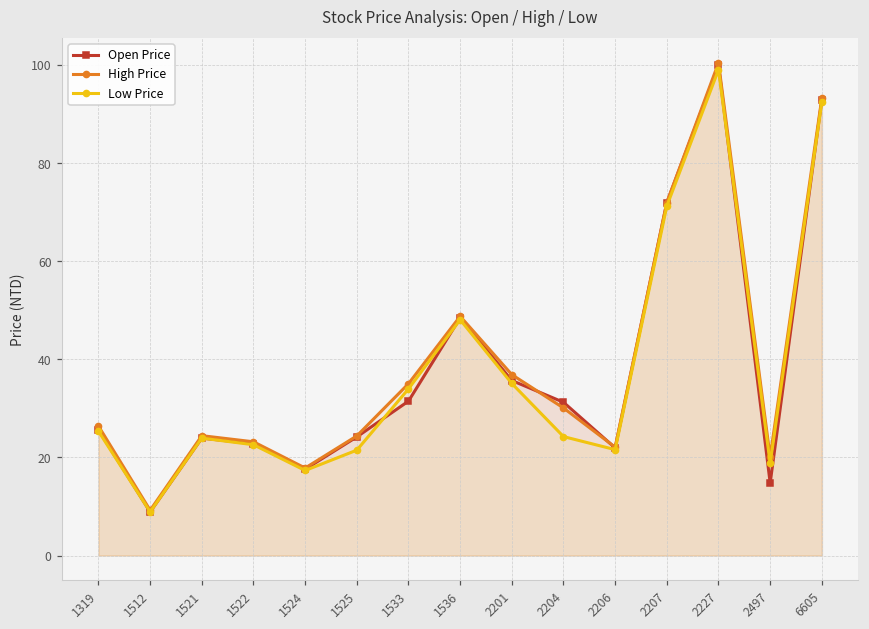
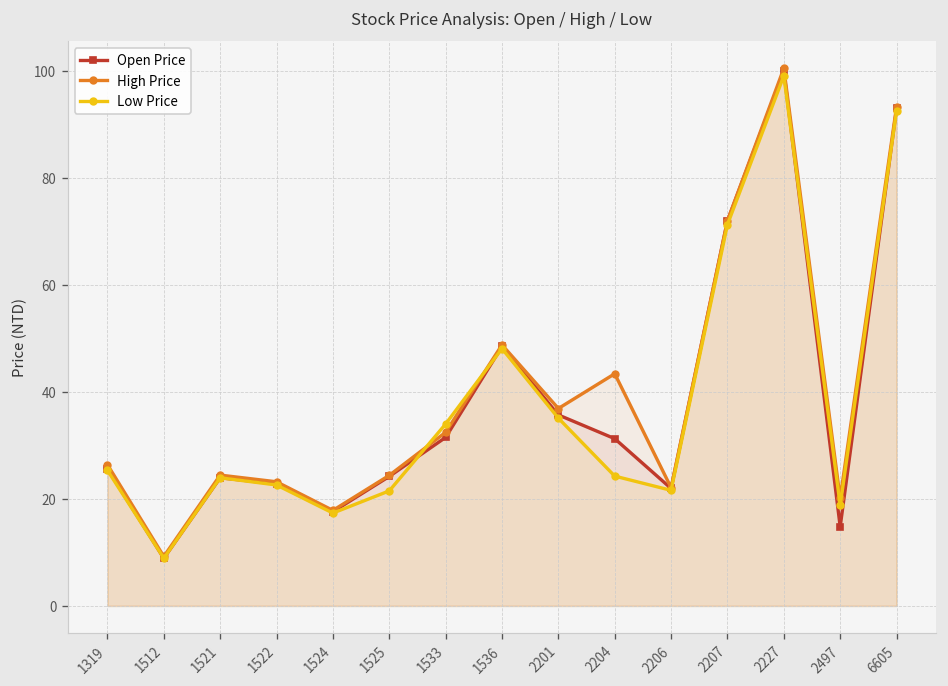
  {
    "Open Price": {
      "1533": 32,
      "2201": 36,
      "2204": 31,
      "2497": 15
    },
    "High Price": {
      "1319": 26,
-     "1533": 35,
+     "1533": 32,
      "2201": 37,
-     "2204": 30,
+     "2204": 43,
      "2497": 20
    },
    "Low Price": {
      "1525": 22,
      "1533": 34,
      "2201": 35,
      "2204": 24,
      "2207": 71,
      "2227": 99,
      "2497": 19
    }
  }
